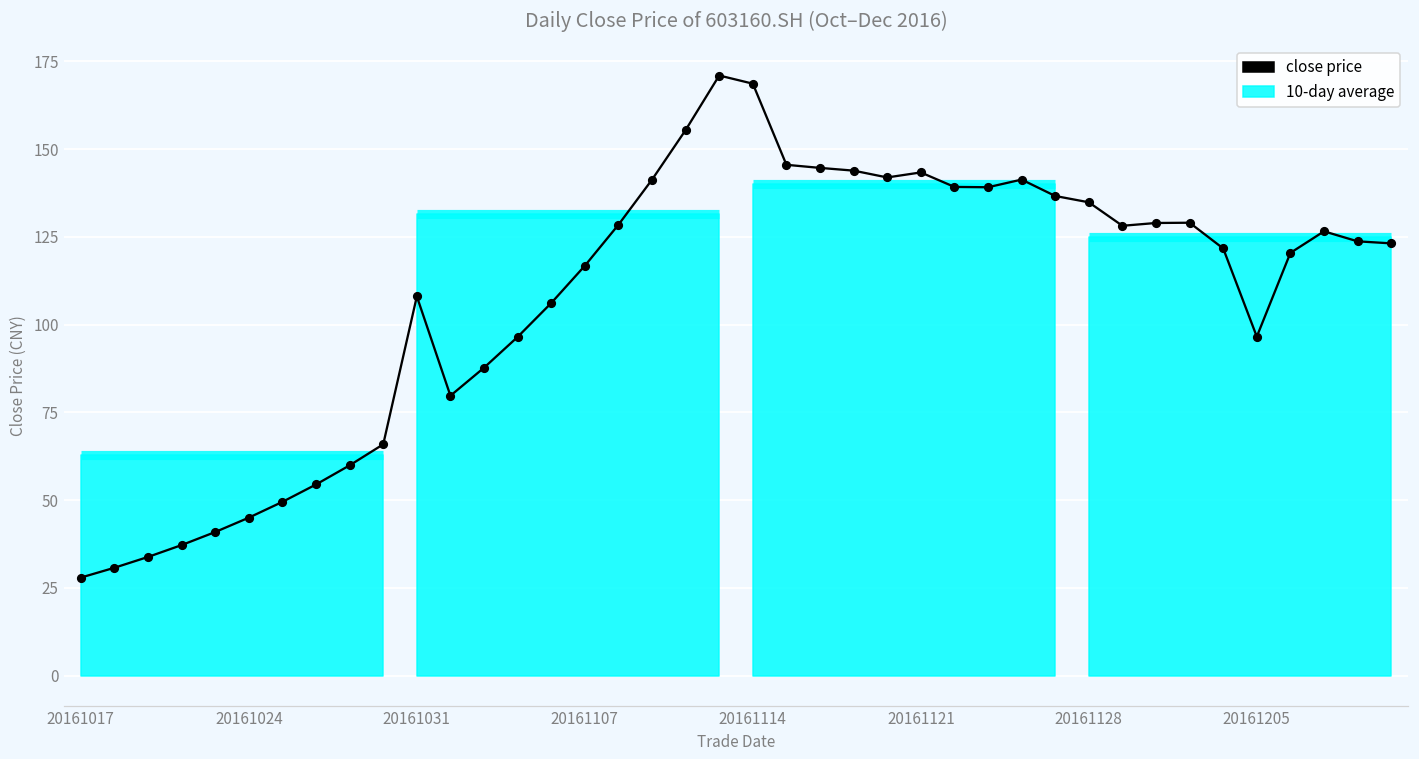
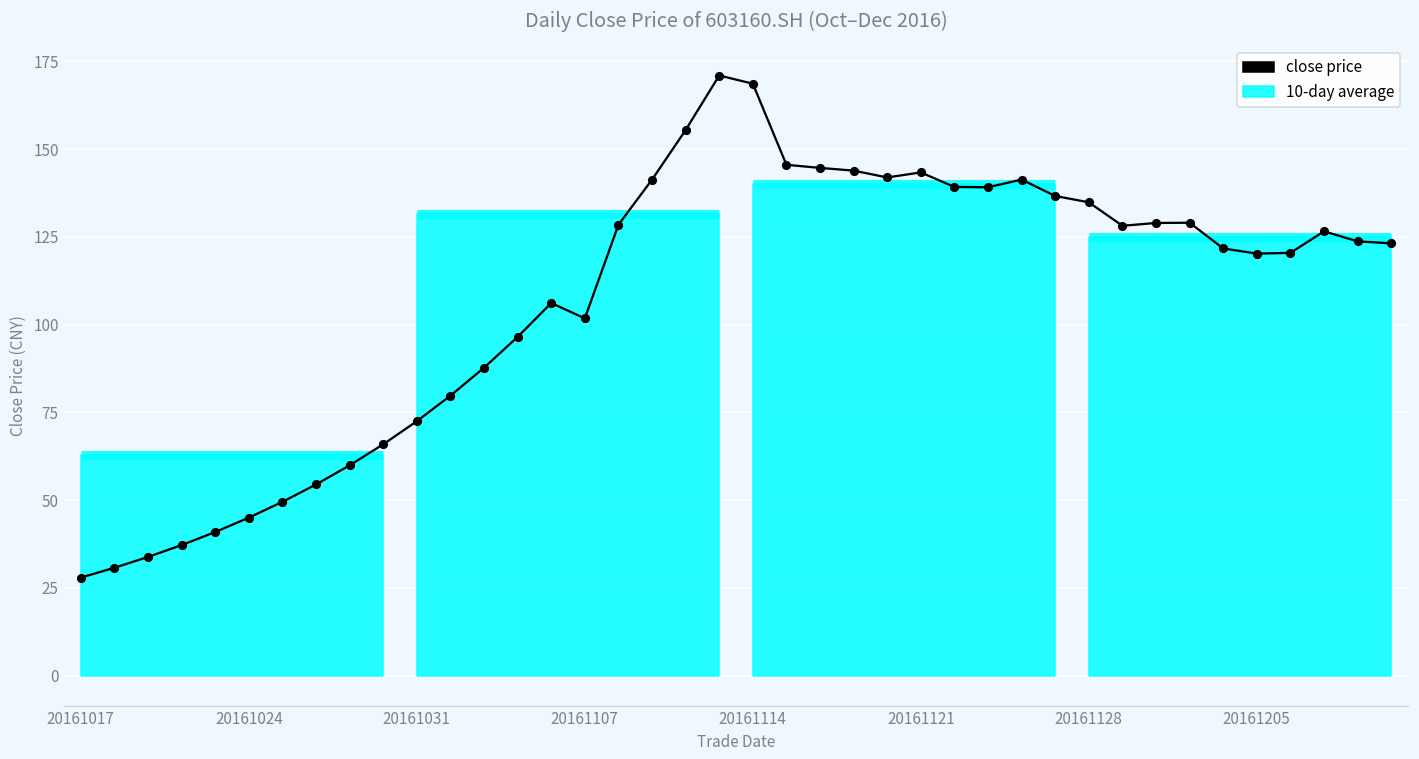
  {
    "close price": {
      "20161017": 28,
      "20161024": 45,
-     "20161031": 108,
-     "20161107": 117,
+     "20161031": 73,
+     "20161107": 102,
      "20161114": 169,
      "20161121": 143,
      "20161128": 135,
-     "20161205": 97
+     "20161205": 120
    }
  }
